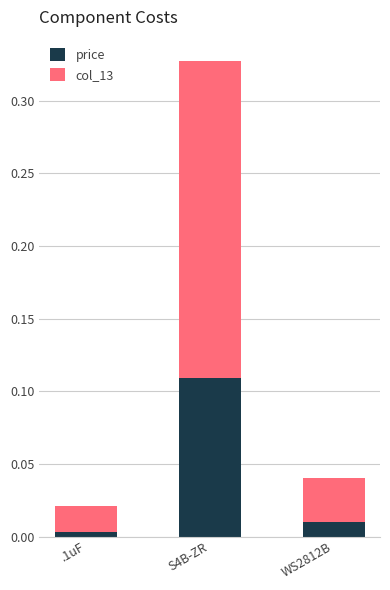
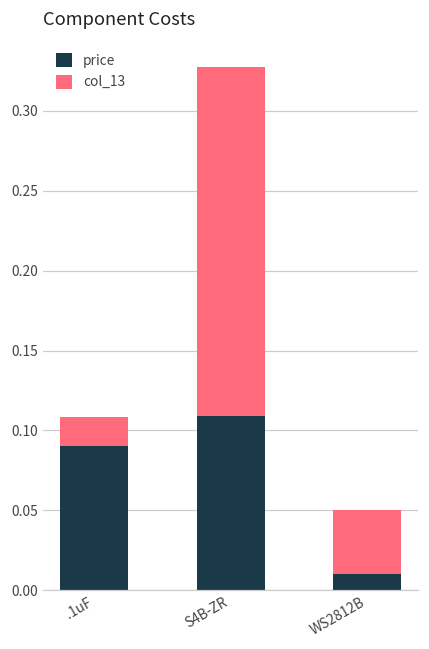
  {
    "price": {
-     ".1uF": 0.003,
+     ".1uF": 0.090,
      "S4B-ZR": 0.109,
      "WS2812B": 0.010
    },
    "col_13": {
      ".1uF": 0.018,
      "S4B-ZR": 0.22,
-     "WS2812B": 0.03
+     "WS2812B": 0.04
    }
  }
